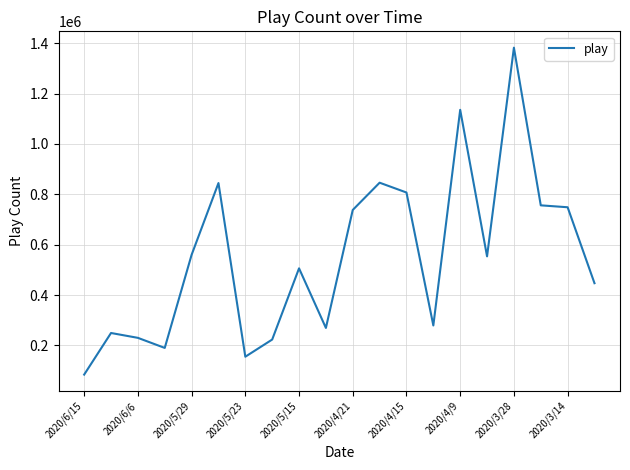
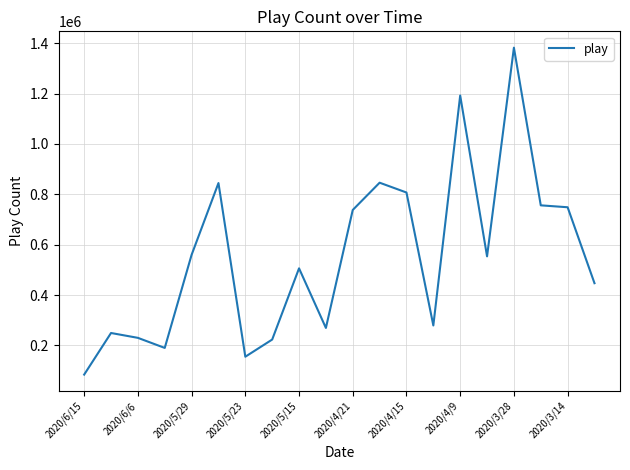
  {
    "2020/6/15": 80000,
    "2020/6/6": 230000,
    "2020/5/29": 560000,
    "2020/5/15": 510000,
    "2020/4/21": 740000,
    "2020/4/15": 810000,
-   "2020/4/9": 1140000,
+   "2020/4/9": 1190000,
    "2020/3/28": 1380000,
    "2020/3/14": 750000
  }
